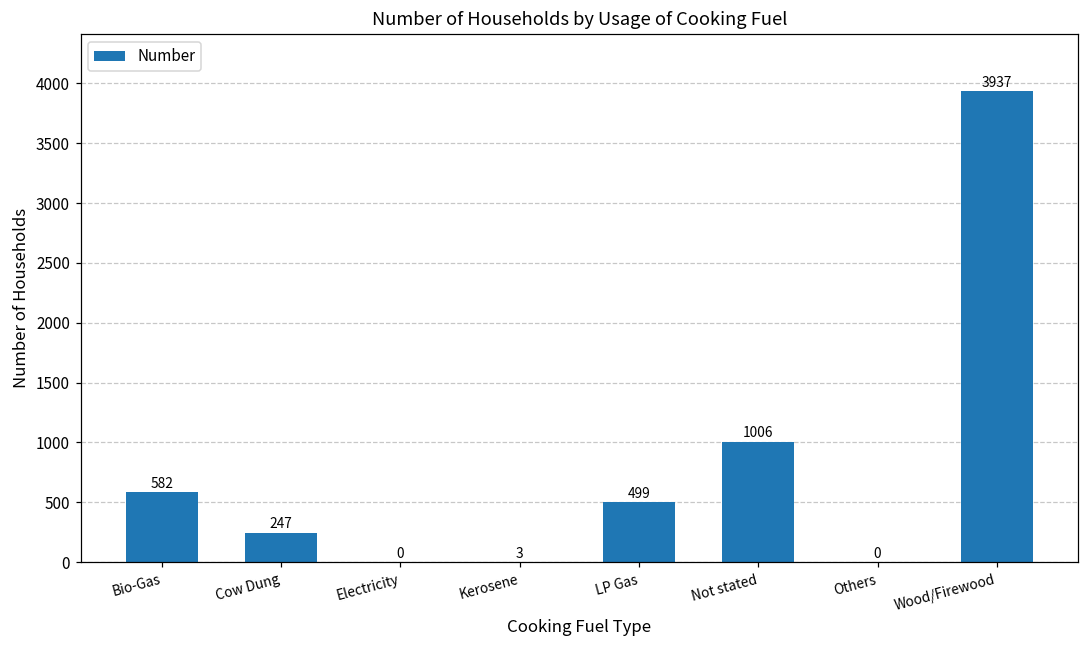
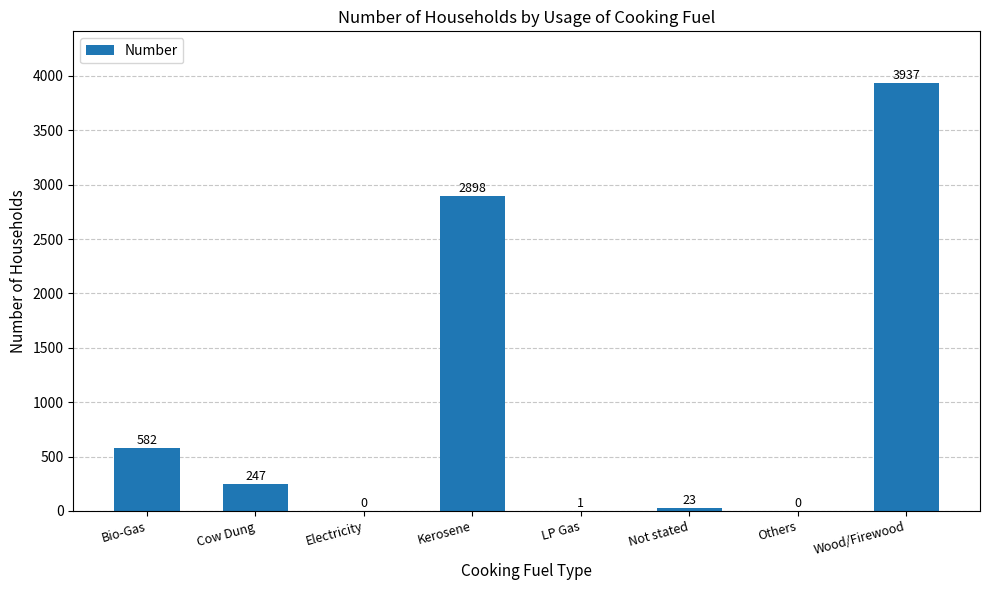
  {
    "Bio-Gas": 582,
    "Cow Dung": 247,
    "Electricity": 0,
-   "Kerosene": 3,
-   "LP Gas": 499,
-   "Not stated": 1006,
+   "Kerosene": 2898,
+   "LP Gas": 1,
+   "Not stated": 23,
    "Others": 0,
    "Wood/Firewood": 3937
  }
